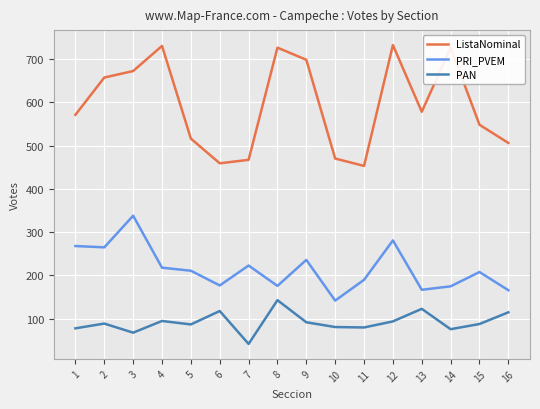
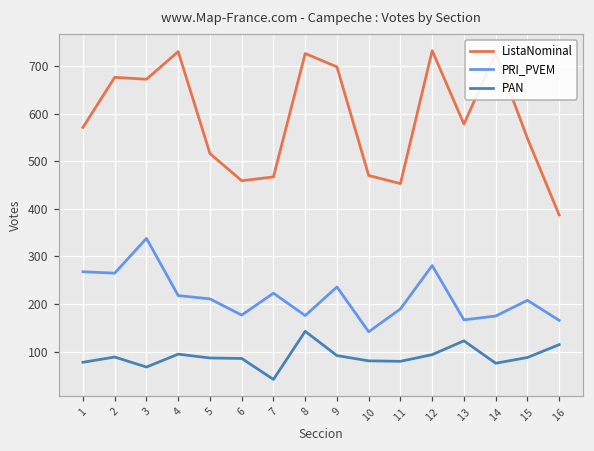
  {
    "ListaNominal": {
      "1": 570,
-     "2": 660,
+     "2": 680,
      "3": 670,
      "4": 730,
      "5": 520,
      "6": 460,
      "7": 470,
      "8": 730,
      "9": 700,
      "10": 470,
      "11": 450,
      "12": 730,
      "13": 580,
      "15": 550,
-     "16": 510
+     "16": 390
    },
    "PRI_PVEM": {
      "1": 270,
      "2": 270,
      "3": 340,
      "4": 220,
      "5": 210,
      "6": 180,
      "7": 220,
      "8": 180,
      "9": 240,
      "10": 140,
      "11": 190,
      "12": 280,
      "13": 170,
      "14": 180,
      "15": 210,
      "16": 170
    },
    "PAN": {
      "1": 80,
      "2": 90,
      "3": 70,
      "4": 100,
      "5": 90,
-     "6": 120,
+     "6": 90,
      "7": 40,
      "8": 140,
      "9": 90,
      "10": 80,
      "11": 80,
      "12": 90,
      "13": 120,
      "14": 80,
      "15": 90,
      "16": 120
    }
  }
